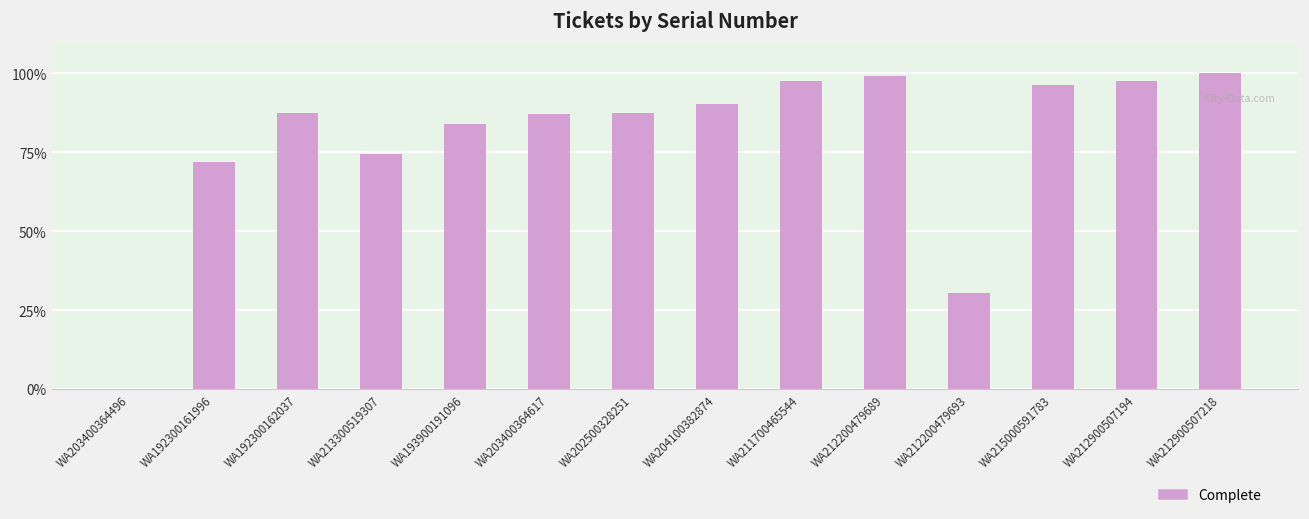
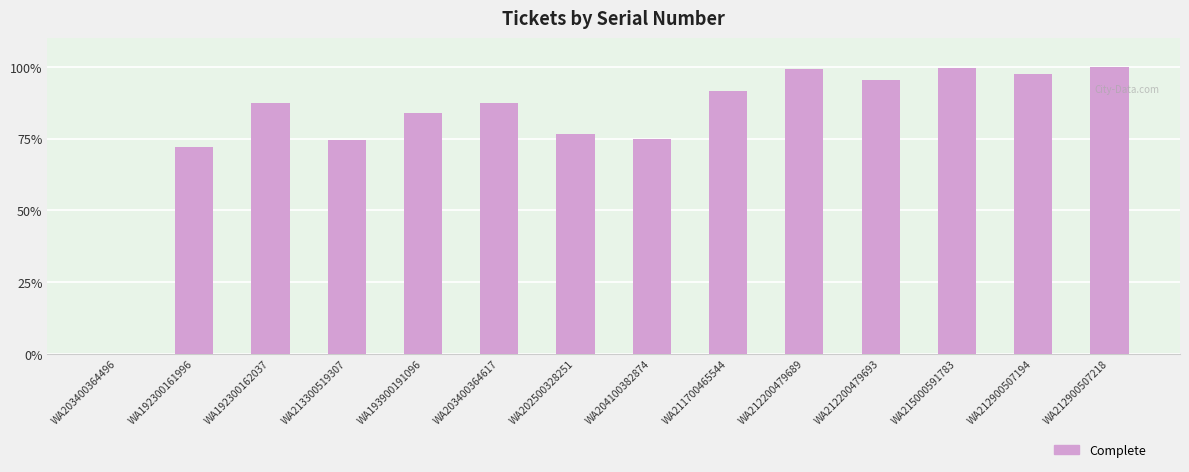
  {
    "WA203400364496": "0%",
    "WA192300161996": "72%",
    "WA192300162037": "88%",
    "WA213300519307": "74%",
    "WA193900191096": "84%",
    "WA203400364617": "87%",
-   "WA202500328251": "88%",
-   "WA204100382874": "90%",
-   "WA211700465544": "98%",
+   "WA202500328251": "76%",
+   "WA204100382874": "75%",
+   "WA211700465544": "92%",
    "WA212200479689": "99%",
-   "WA212200479693": "30%",
-   "WA215000591783": "96%",
+   "WA212200479693": "95%",
+   "WA215000591783": "100%",
    "WA212900507194": "98%",
    "WA212900507218": "100%"
  }
